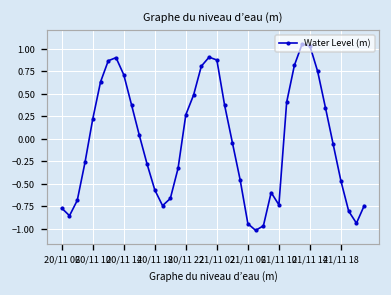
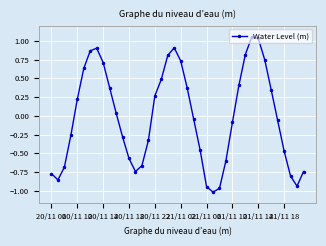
  {
    "20/11 06": -0.8,
    "20/11 10": 0.2,
    "20/11 14": 0.7,
    "20/11 18": -0.6,
    "20/11 22": 0.3,
-   "21/11 02": 0.9,
+   "21/11 02": 0.7,
    "21/11 06": -0.9,
-   "21/11 10": -0.7
+   "21/11 10": -0.1
  }
